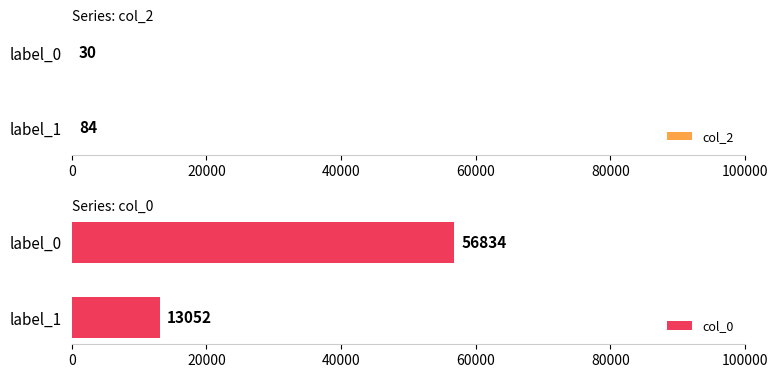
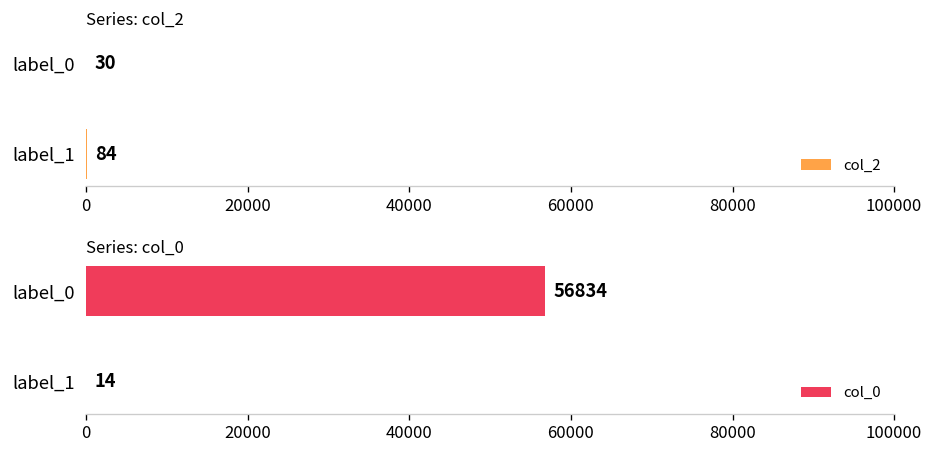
  {
    "Series: col_2": {
      "label_0": 30,
      "label_1": 84
    },
    "Series: col_0": {
      "label_0": 56834,
-     "label_1": 13052
+     "label_1": 14
    }
  }
